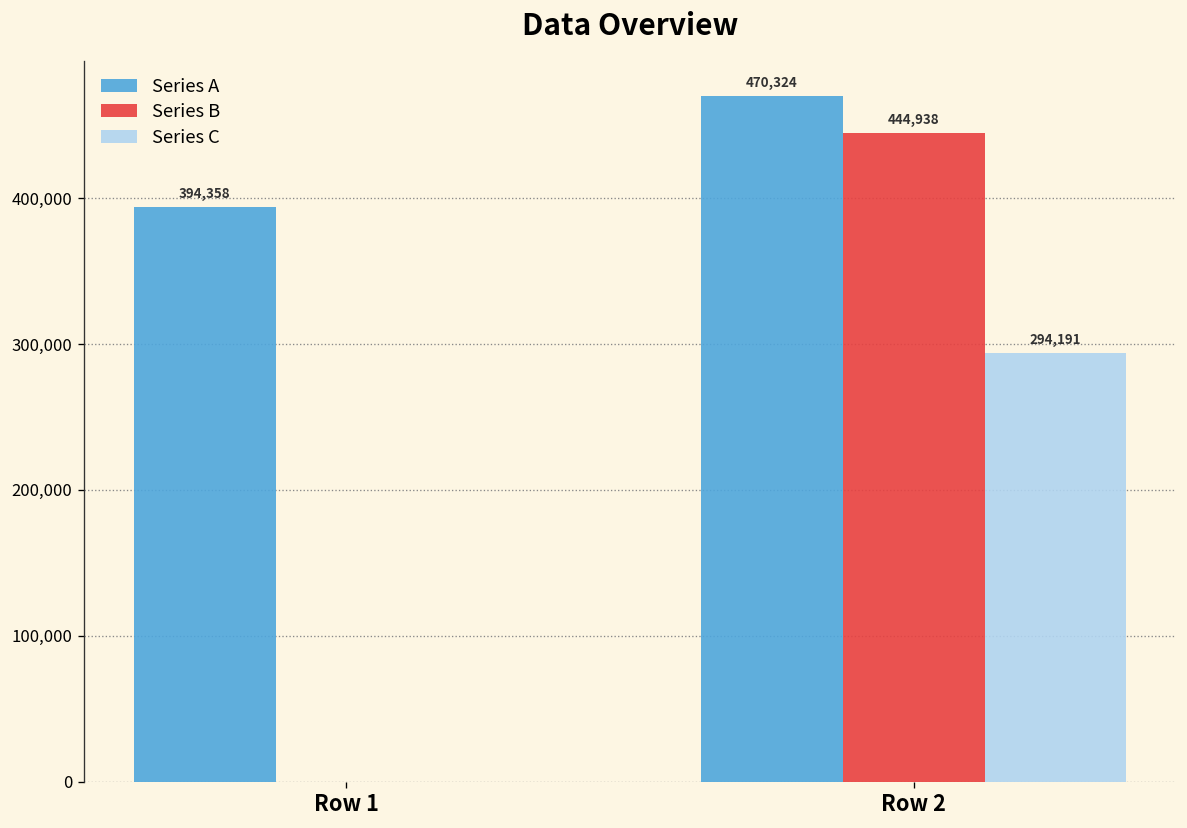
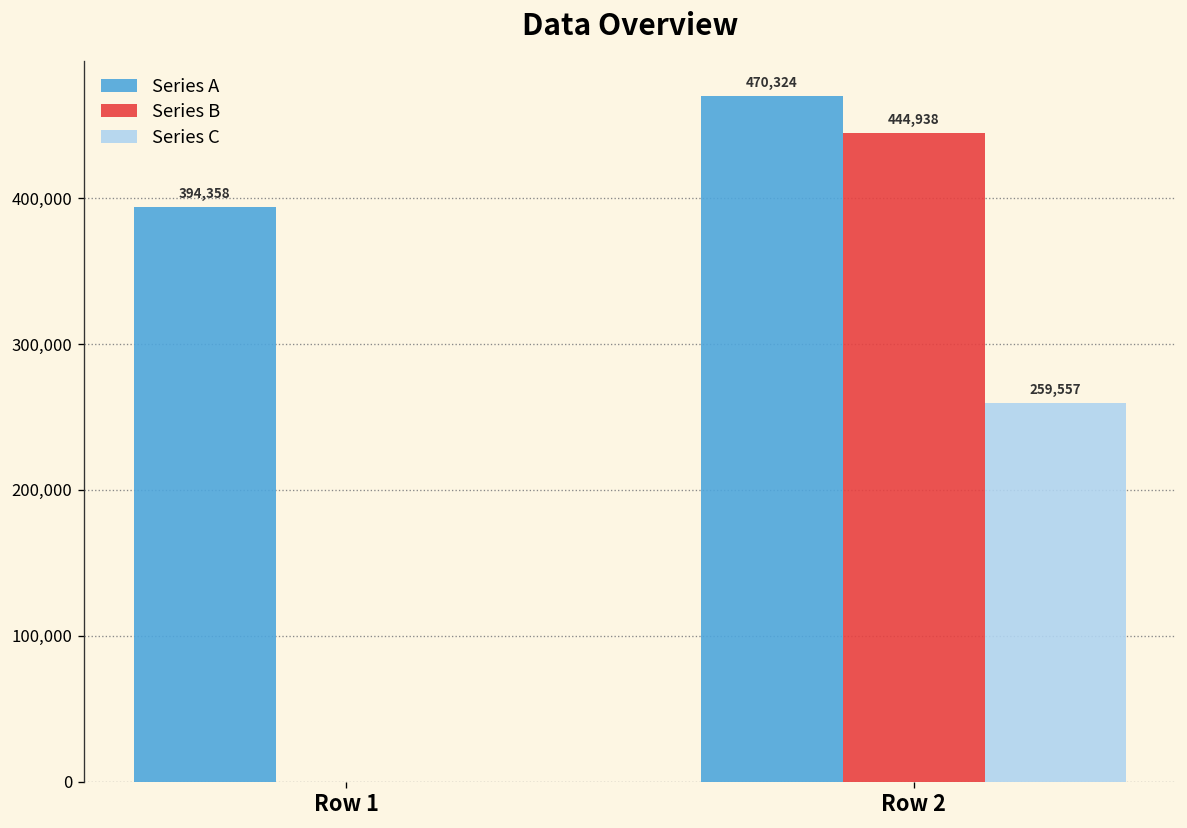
  {
    "Series A": {
      "Row 1": "394,358",
      "Row 2": "470,324"
    },
    "Series B": {
      "Row 2": "444,938"
    },
    "Series C": {
-     "Row 2": "294,191"
+     "Row 2": "259,557"
    }
  }
